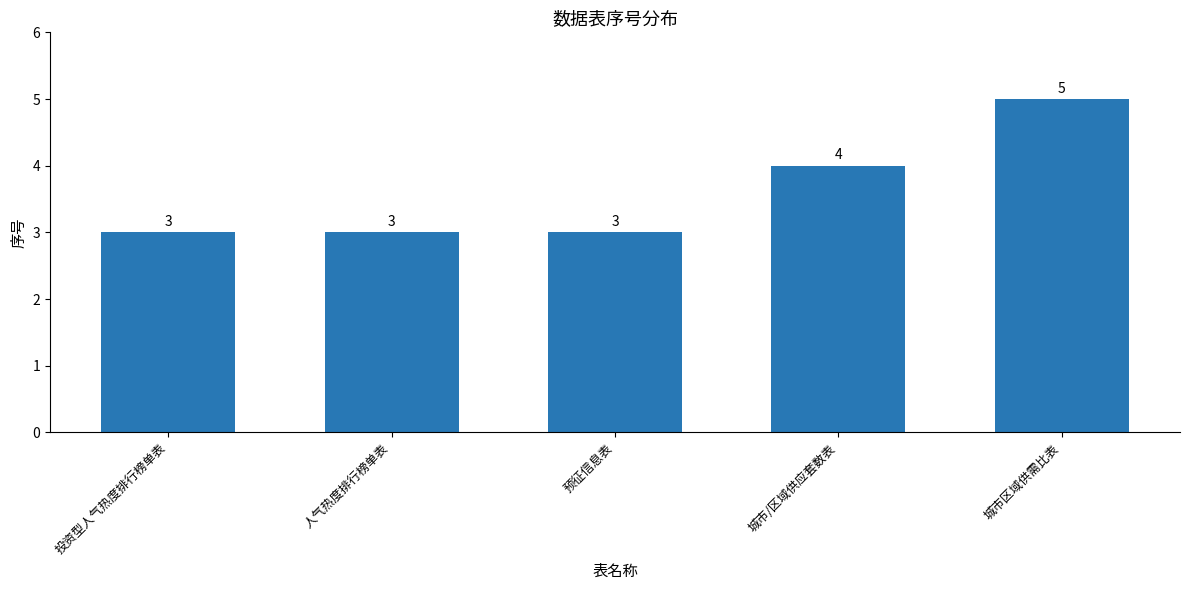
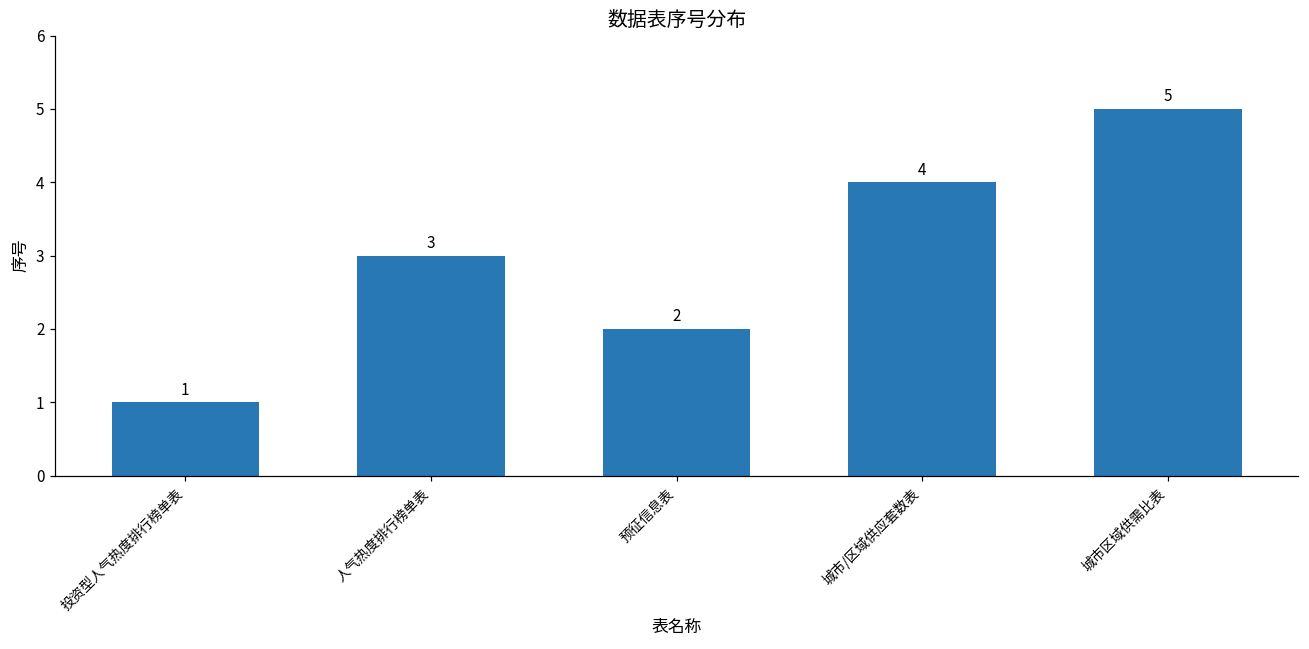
  {
-   "投资型人气热度排行榜单表": 3,
+   "投资型人气热度排行榜单表": 1,
    "人气热度排行榜单表": 3,
-   "预征信息表": 3,
+   "预征信息表": 2,
    "城市/区域供应套数表": 4,
    "城市区域供需比表": 5
  }
